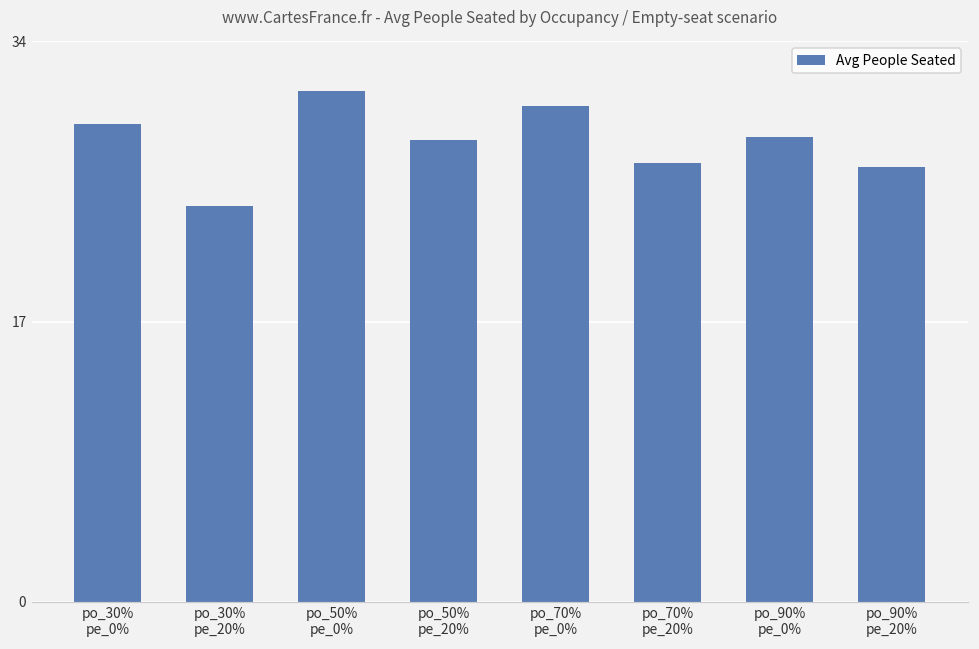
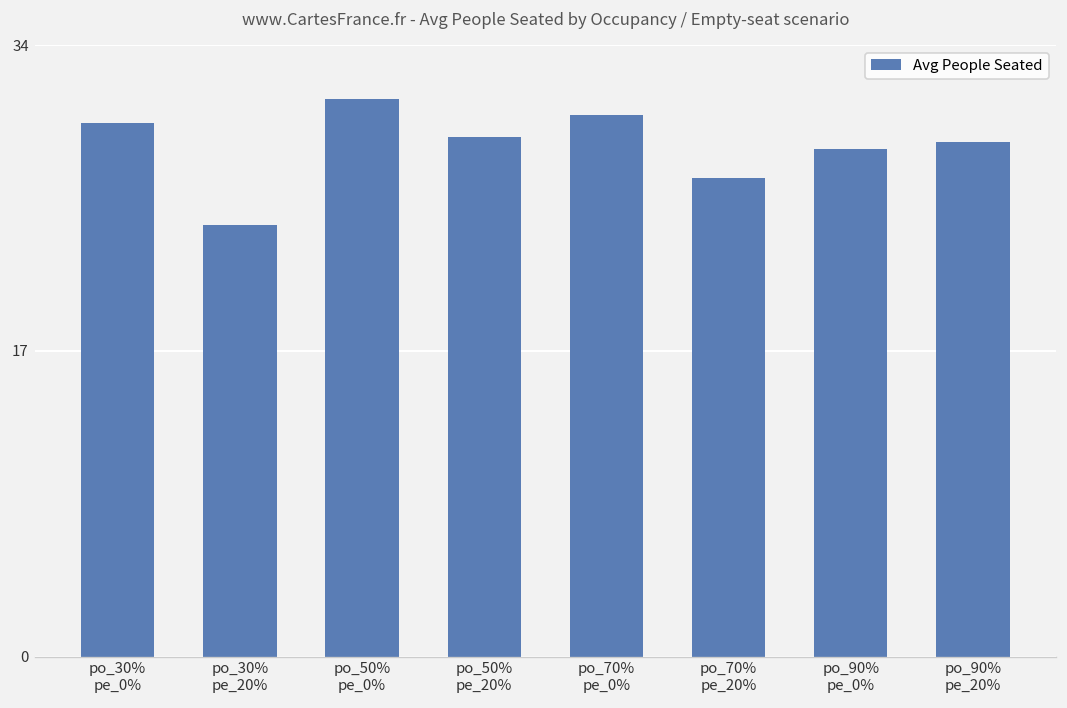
  {
-   "po_30% pe_0%": 29.0,
+   "po_30% pe_0%": 29.7,
    "po_30% pe_20%": 24.0,
    "po_50% pe_0%": 31.0,
-   "po_50% pe_20%": 28.0,
+   "po_50% pe_20%": 28.9,
    "po_70% pe_0%": 30.1,
    "po_70% pe_20%": 26.6,
    "po_90% pe_0%": 28.2,
-   "po_90% pe_20%": 26.4
+   "po_90% pe_20%": 28.6
  }
